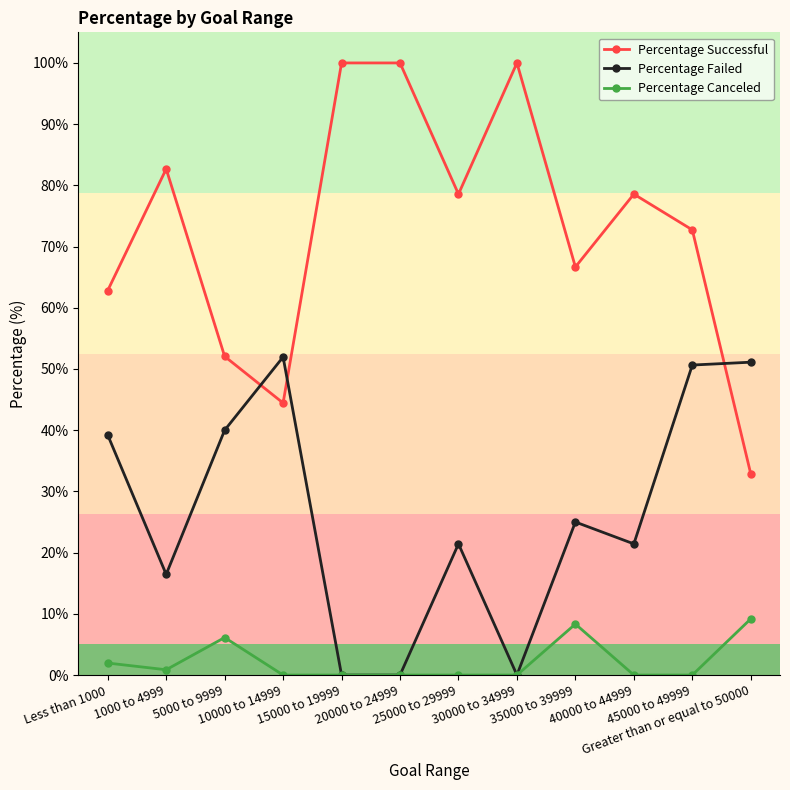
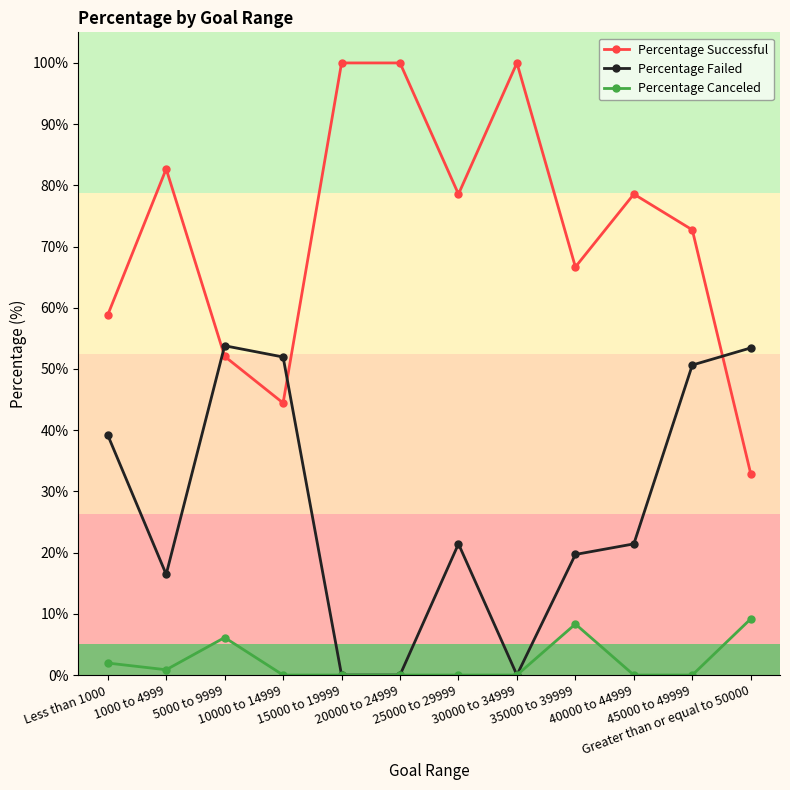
  {
    "Percentage Successful": {
-     "Less than 1000": "63%",
+     "Less than 1000": "59%",
      "1000 to 4999": "83%",
      "5000 to 9999": "52%",
      "10000 to 14999": "44%",
      "15000 to 19999": "100%",
      "20000 to 24999": "100%",
      "25000 to 29999": "79%",
      "30000 to 34999": "100%",
      "35000 to 39999": "67%",
      "40000 to 44999": "79%",
      "45000 to 49999": "73%",
      "Greater than or equal to 50000": "33%"
    },
    "Percentage Failed": {
      "Less than 1000": "39%",
      "1000 to 4999": "16%",
-     "5000 to 9999": "40%",
+     "5000 to 9999": "54%",
      "10000 to 14999": "52%",
      "25000 to 29999": "21%",
-     "35000 to 39999": "25%",
+     "35000 to 39999": "20%",
      "40000 to 44999": "21%",
      "45000 to 49999": "51%",
-     "Greater than or equal to 50000": "51%"
+     "Greater than or equal to 50000": "53%"
    },
    "Percentage Canceled": {
      "Less than 1000": "2%",
      "1000 to 4999": "1%",
      "5000 to 9999": "6%",
      "10000 to 14999": "0%",
      "25000 to 29999": "0%",
      "35000 to 39999": "8%",
      "40000 to 44999": "0%",
      "45000 to 49999": "0%",
      "Greater than or equal to 50000": "9%"
    }
  }
